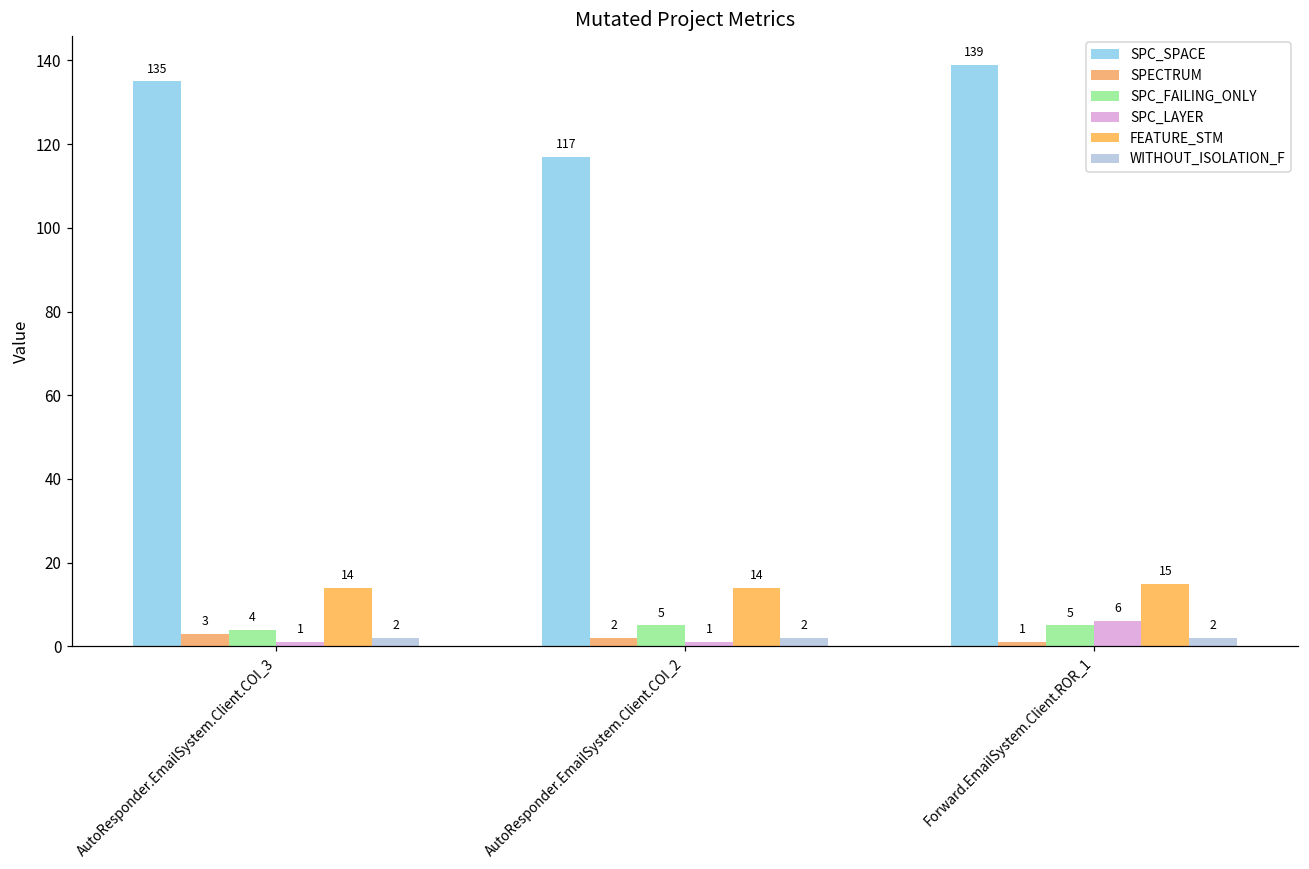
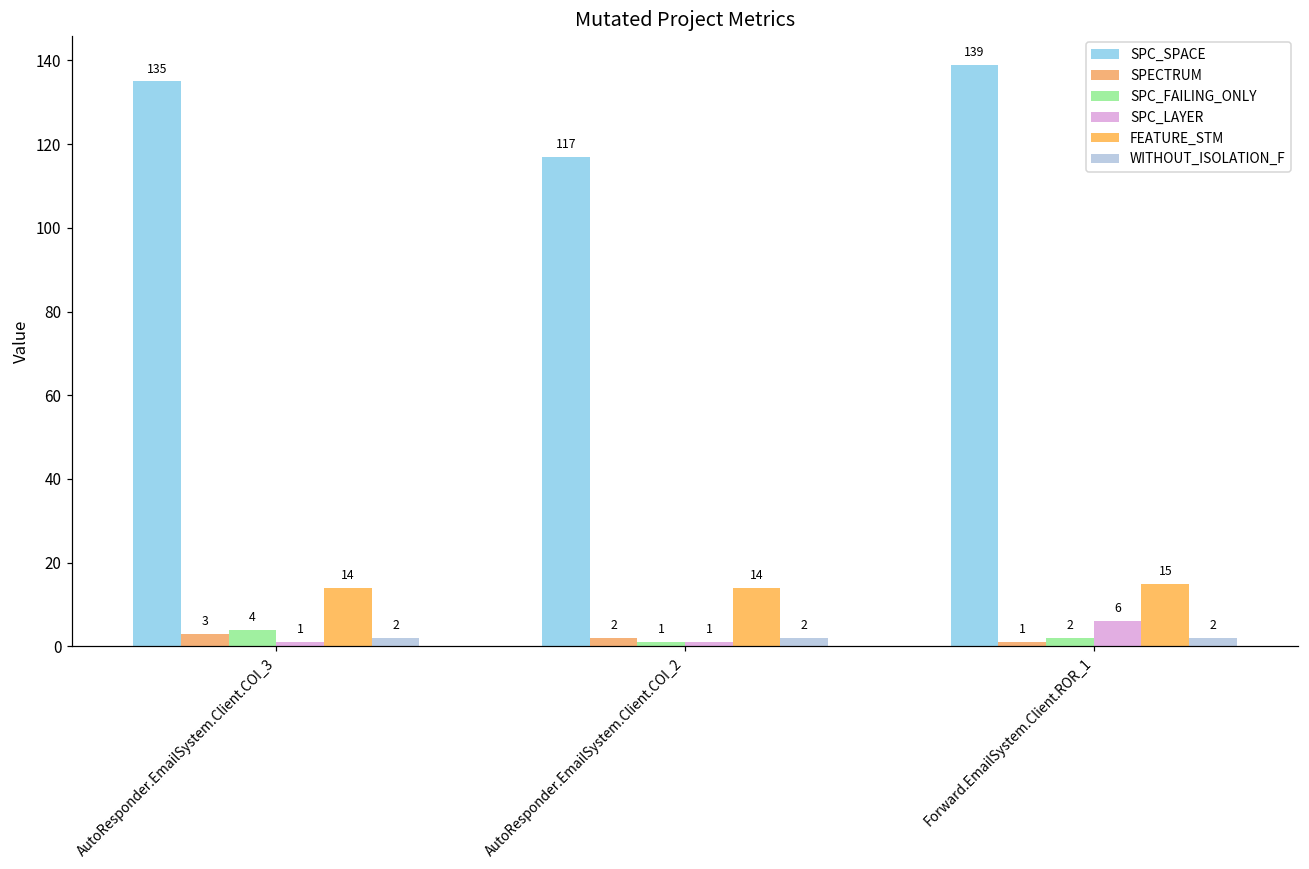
  {
    "SPC_FAILING_ONLY": {
      "AutoResponder.EmailSystem.Client.COI_3": 4,
-     "AutoResponder.EmailSystem.Client.COI_2": 5,
-     "Forward.EmailSystem.Client.ROR_1": 5
+     "AutoResponder.EmailSystem.Client.COI_2": 1,
+     "Forward.EmailSystem.Client.ROR_1": 2
    }
  }
